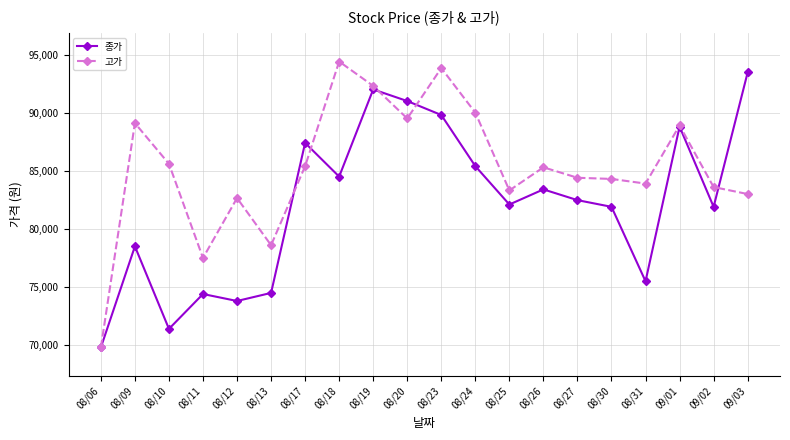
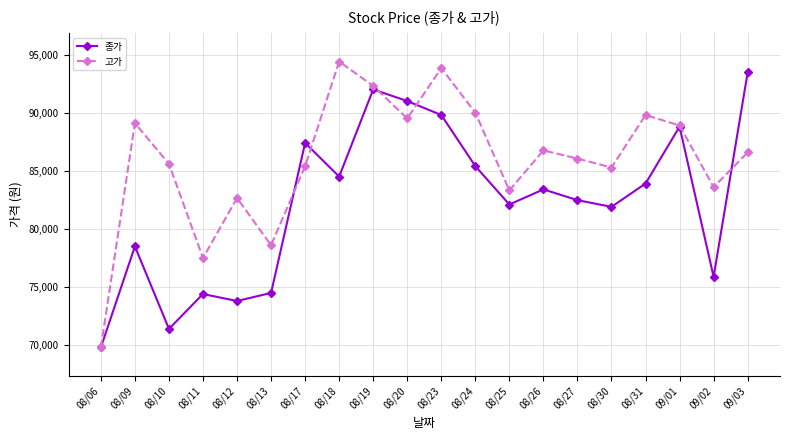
  {
    "종가": {
      "08/09": "78,500",
      "08/10": "71,400",
      "08/11": "74,400",
      "08/12": "73,800",
      "08/13": "74,500",
      "08/17": "87,400",
      "08/18": "84,500",
      "08/19": "92,000",
      "08/20": "91,000",
      "08/23": "89,800",
      "08/24": "85,400",
      "08/25": "82,100",
      "08/26": "83,400",
      "08/27": "82,500",
      "08/30": "81,900",
-     "08/31": "75,500",
-     "09/02": "81,900",
+     "08/31": "83,900",
+     "09/02": "75,900",
      "09/03": "93,500"
    },
    "고가": {
      "08/09": "89,100",
      "08/10": "85,600",
      "08/11": "77,500",
      "08/12": "82,700",
      "08/13": "78,600",
      "08/17": "85,400",
      "08/18": "94,400",
      "08/19": "92,300",
      "08/20": "89,500",
      "08/23": "93,800",
      "08/24": "90,000",
      "08/25": "83,300",
-     "08/26": "85,300",
-     "08/27": "84,400",
-     "08/30": "84,300",
-     "08/31": "83,900",
+     "08/26": "86,800",
+     "08/27": "86,100",
+     "08/30": "85,300",
+     "08/31": "89,800",
      "09/02": "83,600",
-     "09/03": "83,000"
+     "09/03": "86,600"
    }
  }
